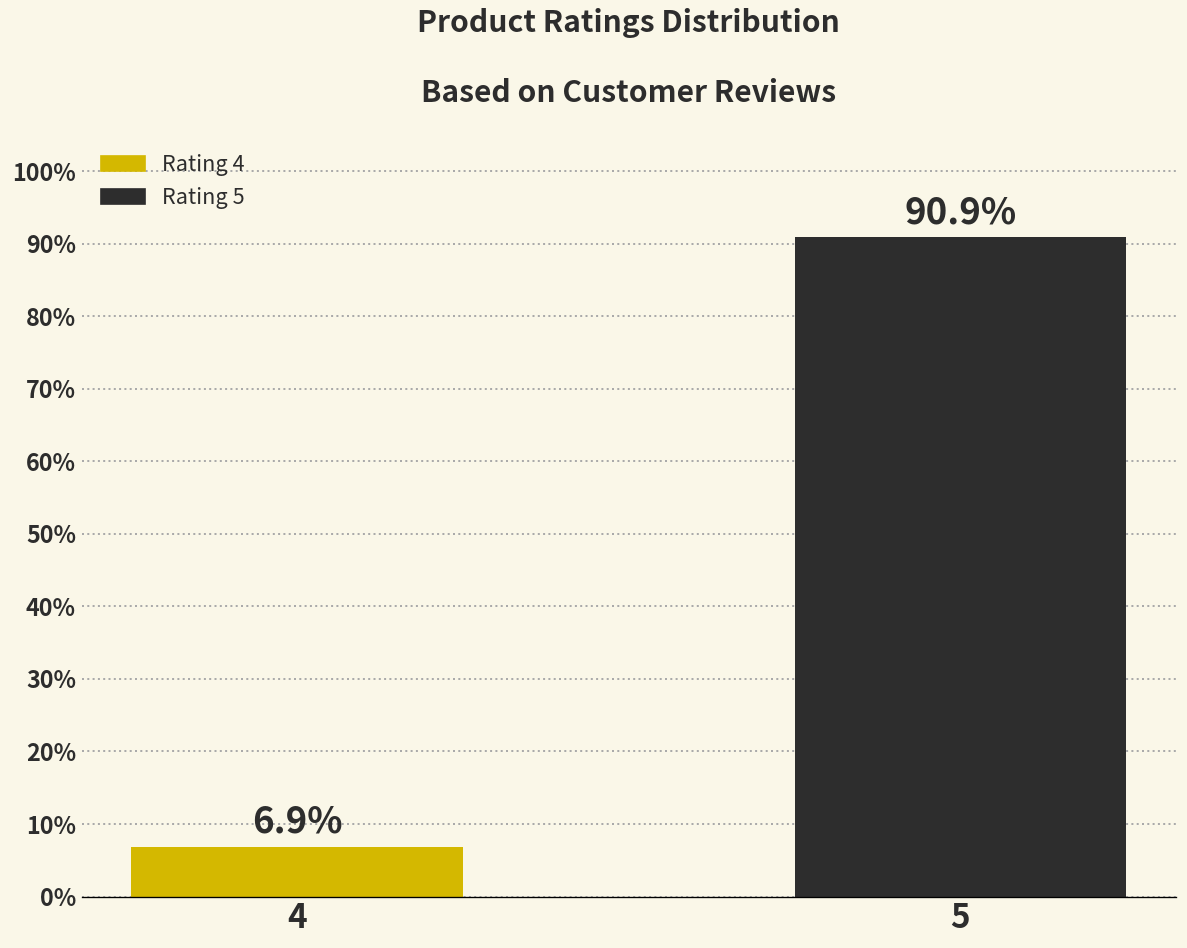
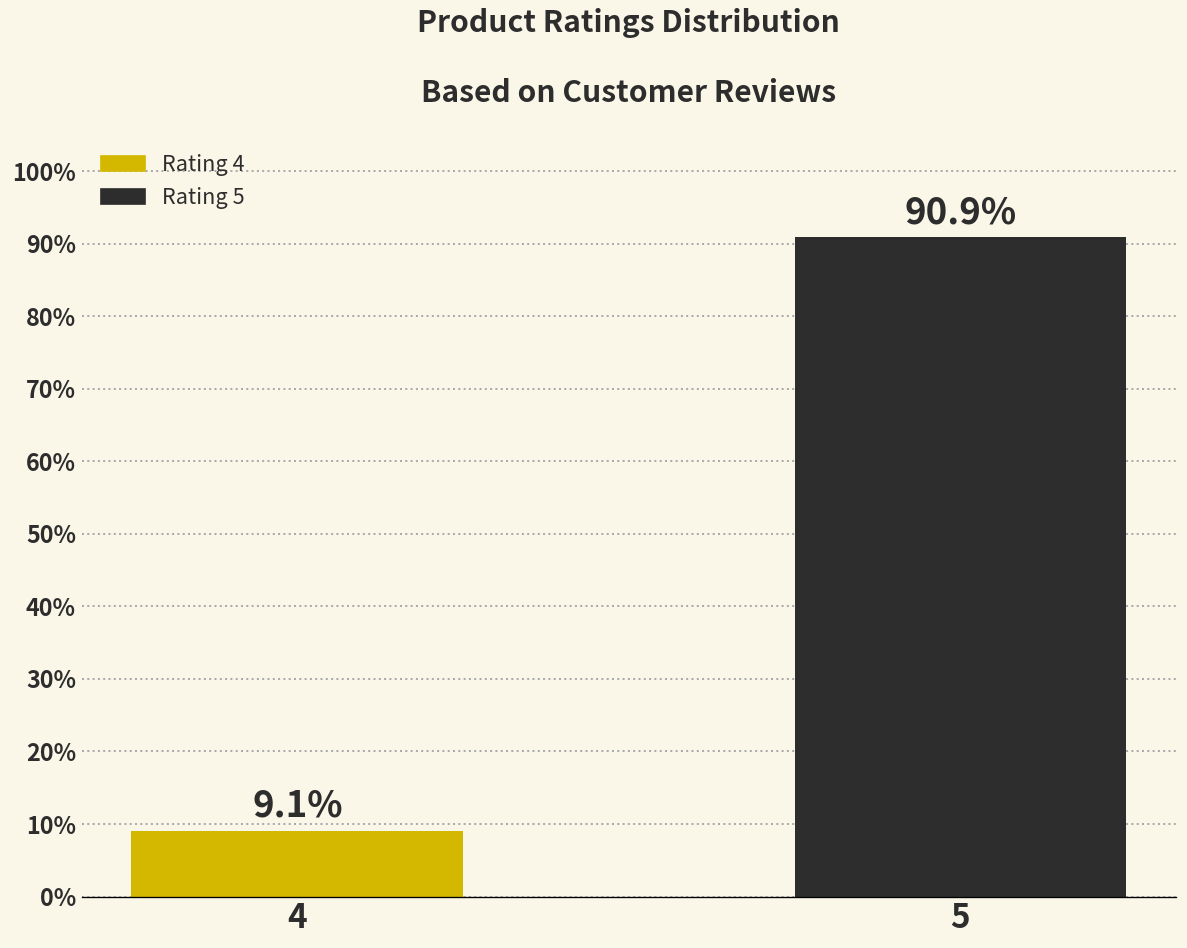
  {
-   "4": "6.9%",
+   "4": "9.1%",
    "5": "90.9%"
  }
